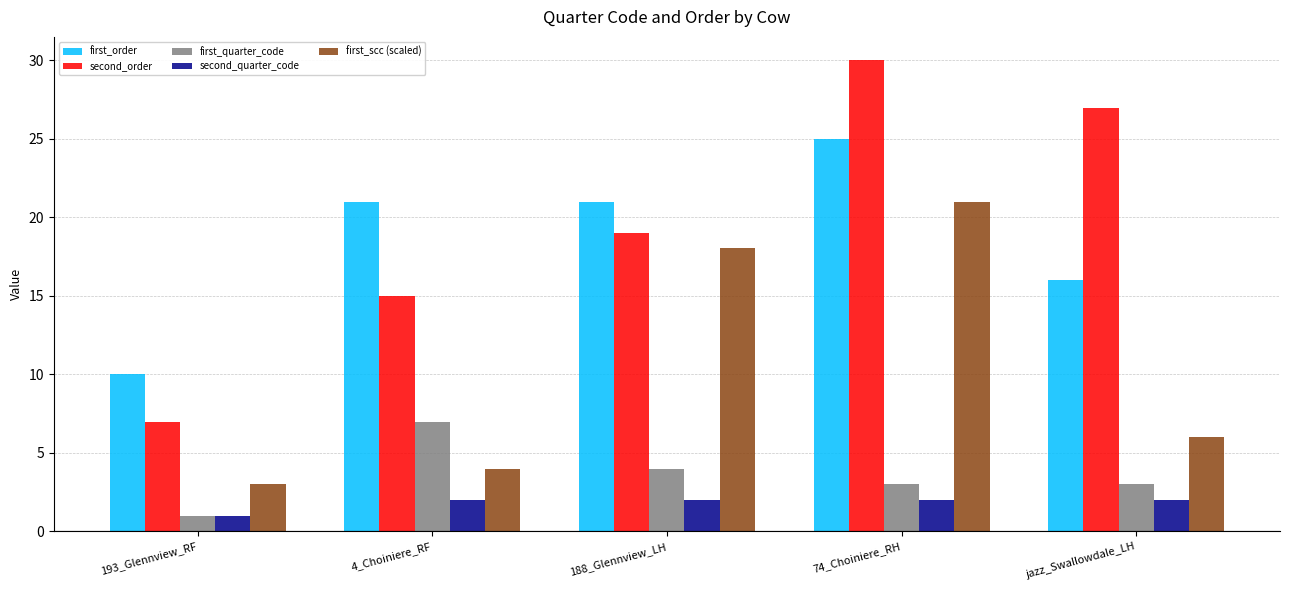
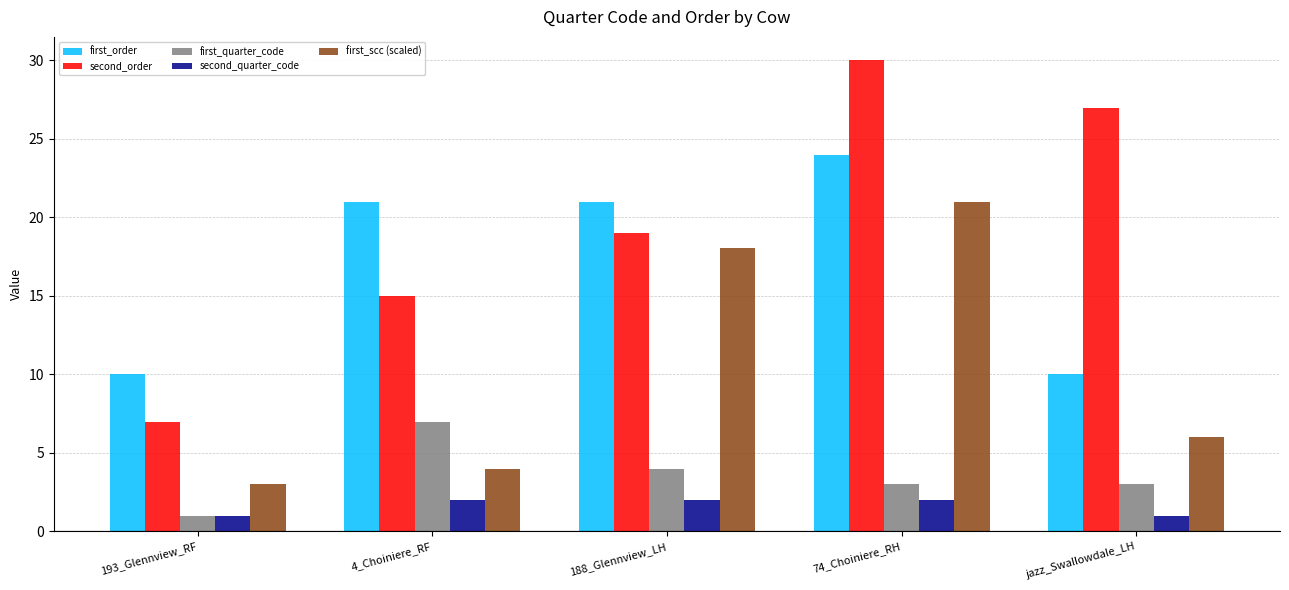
  {
    "first_order": {
      "193_Glennview_RF": 10,
      "4_Choiniere_RF": 21,
      "188_Glennview_LH": 21,
-     "74_Choiniere_RH": 25,
-     "jazz_Swallowdale_LH": 16
+     "74_Choiniere_RH": 24,
+     "jazz_Swallowdale_LH": 10
    },
    "second_order": {
      "193_Glennview_RF": 7,
      "4_Choiniere_RF": 15,
      "188_Glennview_LH": 19,
      "74_Choiniere_RH": 30,
      "jazz_Swallowdale_LH": 27
    },
    "first_quarter_code": {
      "193_Glennview_RF": 1,
      "4_Choiniere_RF": 7,
      "188_Glennview_LH": 4,
      "74_Choiniere_RH": 3,
      "jazz_Swallowdale_LH": 3
    },
    "second_quarter_code": {
      "193_Glennview_RF": 1,
      "4_Choiniere_RF": 2,
      "188_Glennview_LH": 2,
      "74_Choiniere_RH": 2,
-     "jazz_Swallowdale_LH": 2
+     "jazz_Swallowdale_LH": 1
    },
    "first_scc (scaled)": {
      "193_Glennview_RF": 3,
      "4_Choiniere_RF": 4,
      "188_Glennview_LH": 18,
      "74_Choiniere_RH": 21,
      "jazz_Swallowdale_LH": 6
    }
  }
